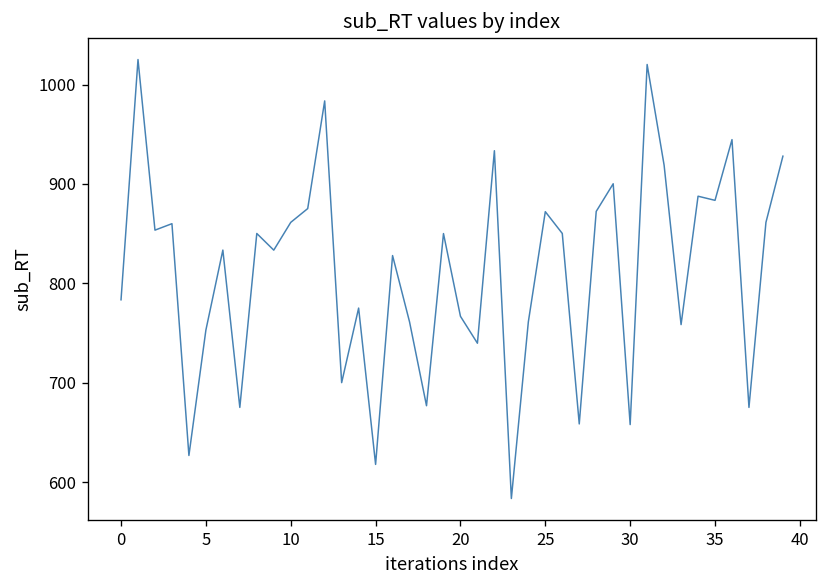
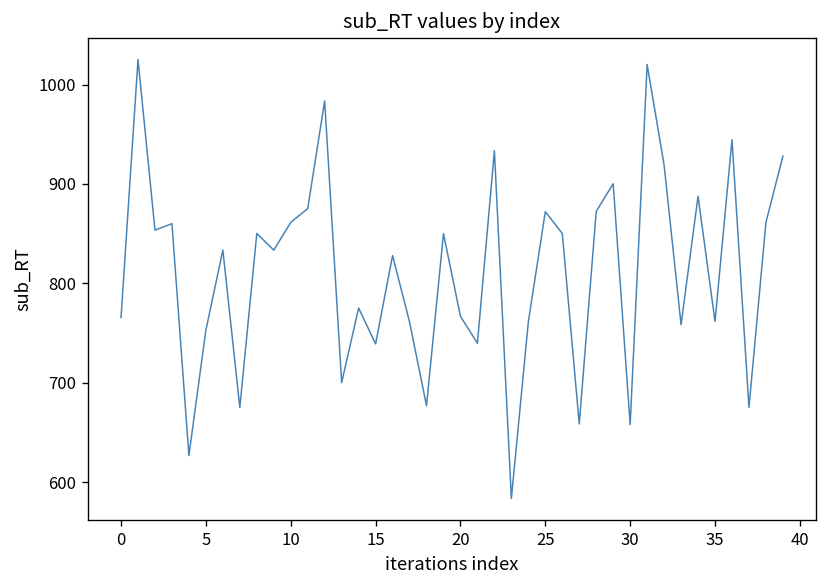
  {
-   "0": 780,
+   "0": 770,
    "5": 750,
    "10": 860,
-   "15": 620,
+   "15": 740,
    "20": 770,
    "25": 870,
    "30": 660,
-   "35": 880
+   "35": 760
  }
